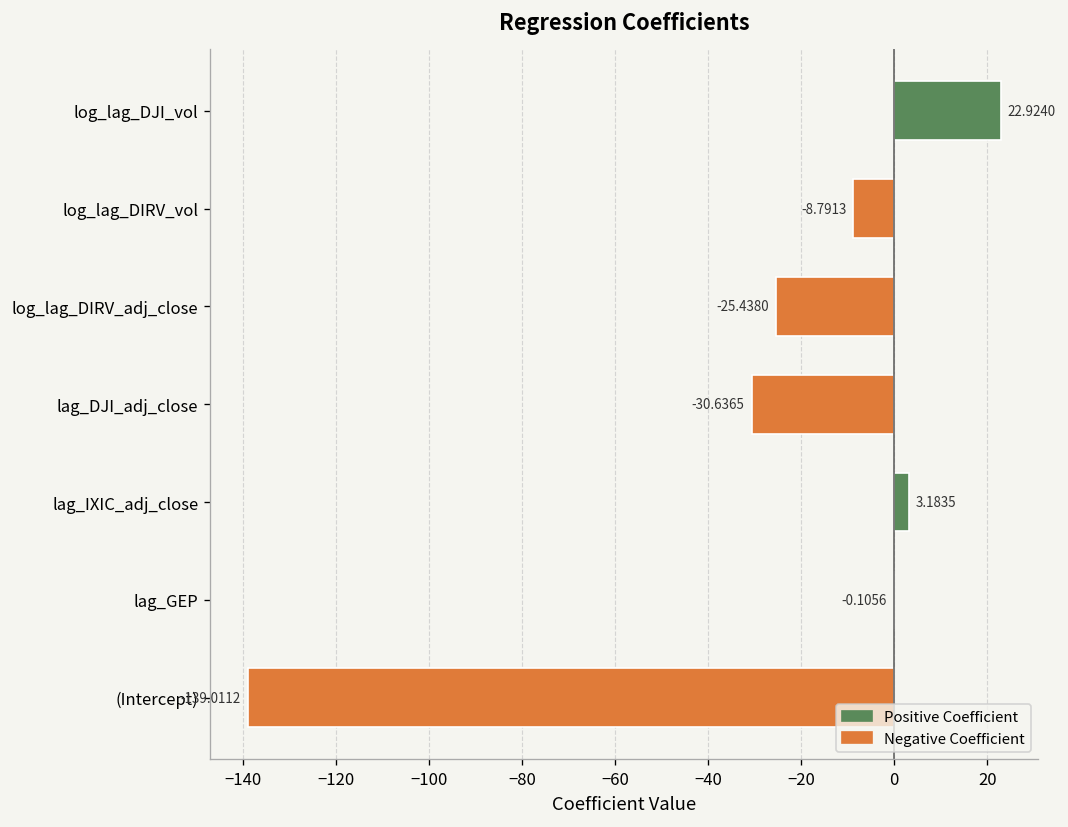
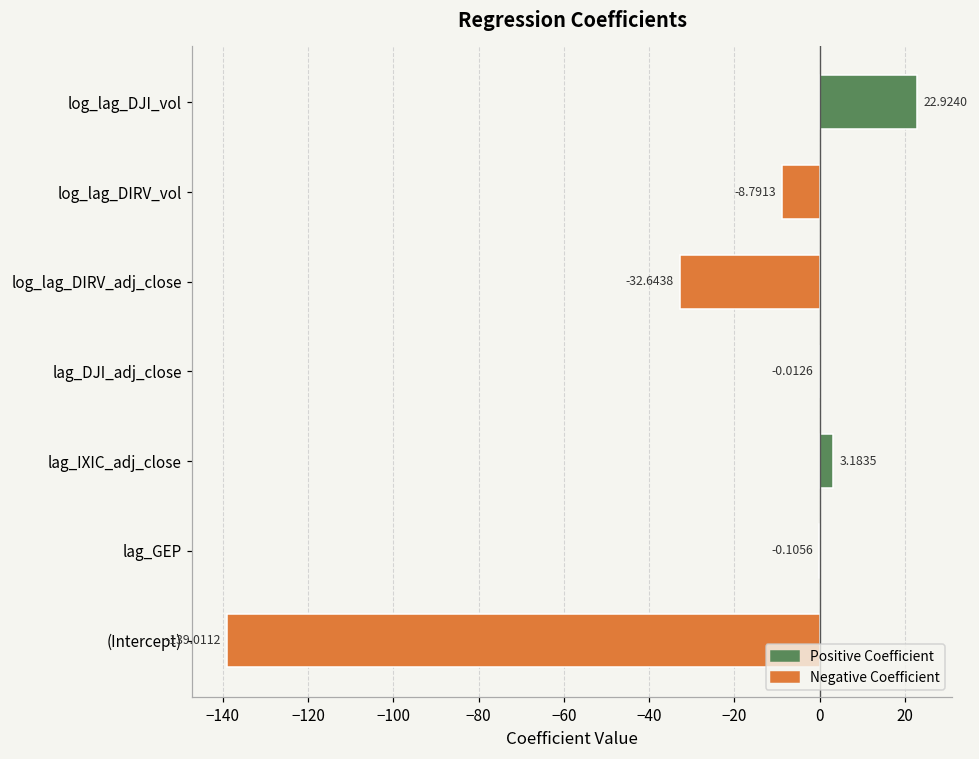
  {
    "log_lag_DJI_vol": 22.9240,
    "log_lag_DIRV_vol": -8.7913,
-   "log_lag_DIRV_adj_close": -25.4380,
-   "lag_DJI_adj_close": -30.6365,
+   "log_lag_DIRV_adj_close": -32.6438,
+   "lag_DJI_adj_close": -0.0126,
    "lag_IXIC_adj_close": 3.1835,
    "lag_GEP": -0.1056,
    "(Intercept)": -139.0112
  }
